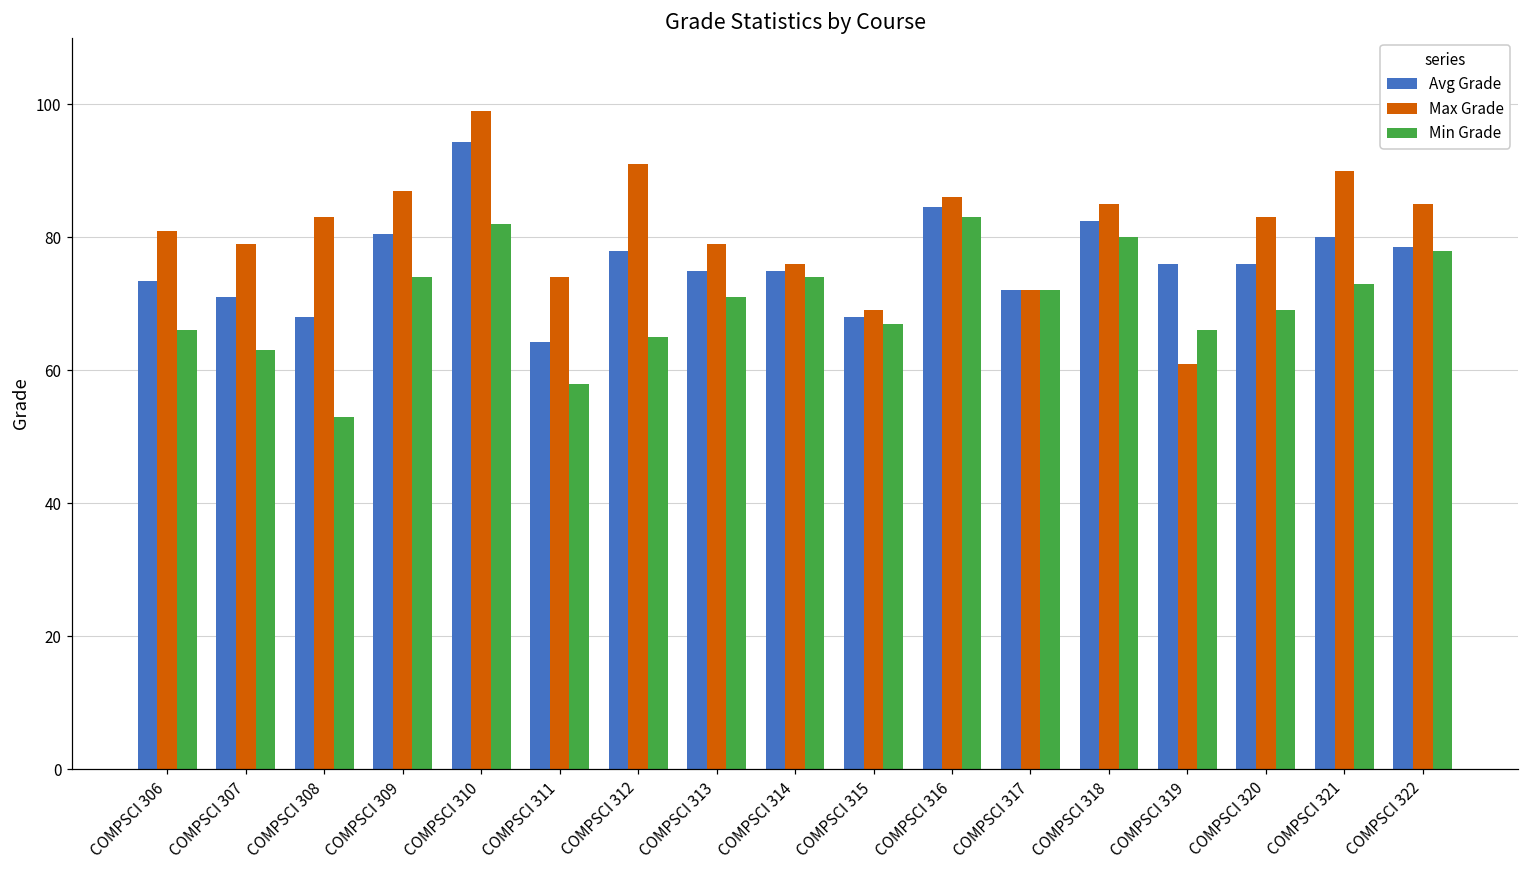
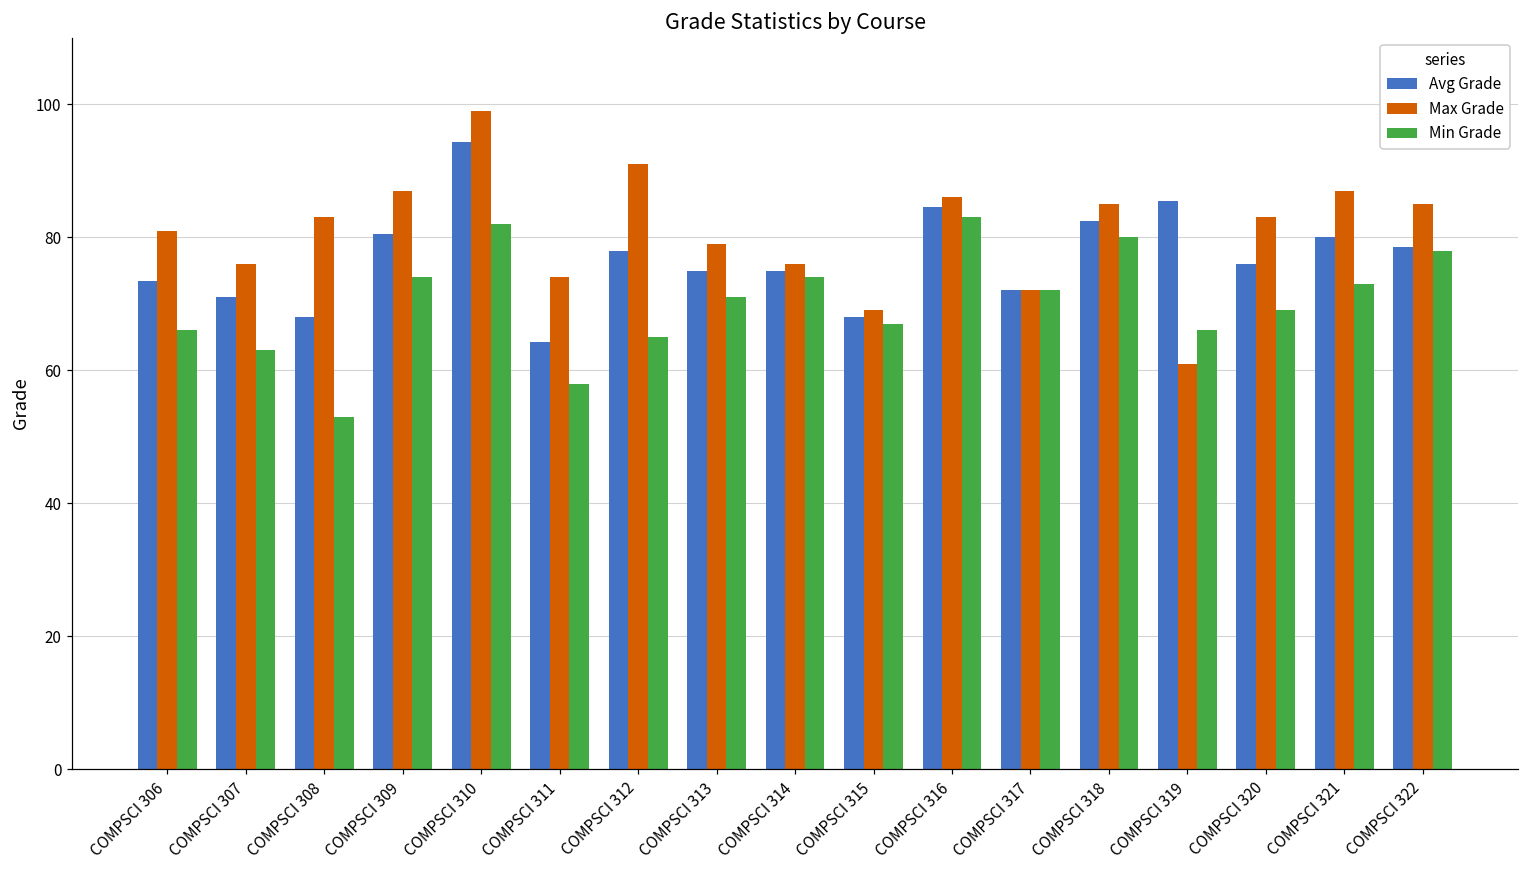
  {
    "Avg Grade": {
      "COMPSCI 306": 74,
      "COMPSCI 307": 71,
      "COMPSCI 308": 68,
      "COMPSCI 309": 81,
      "COMPSCI 310": 94,
      "COMPSCI 311": 64,
      "COMPSCI 312": 78,
      "COMPSCI 313": 75,
      "COMPSCI 314": 75,
      "COMPSCI 315": 68,
      "COMPSCI 316": 85,
      "COMPSCI 317": 72,
      "COMPSCI 318": 83,
-     "COMPSCI 319": 76,
+     "COMPSCI 319": 86,
      "COMPSCI 320": 76,
      "COMPSCI 321": 80,
      "COMPSCI 322": 79
    },
    "Max Grade": {
      "COMPSCI 306": 81,
-     "COMPSCI 307": 79,
+     "COMPSCI 307": 76,
      "COMPSCI 308": 83,
      "COMPSCI 309": 87,
      "COMPSCI 310": 99,
      "COMPSCI 311": 74,
      "COMPSCI 312": 91,
      "COMPSCI 313": 79,
      "COMPSCI 314": 76,
      "COMPSCI 315": 69,
      "COMPSCI 316": 86,
      "COMPSCI 317": 72,
      "COMPSCI 318": 85,
      "COMPSCI 319": 61,
      "COMPSCI 320": 83,
-     "COMPSCI 321": 90,
+     "COMPSCI 321": 87,
      "COMPSCI 322": 85
    },
    "Min Grade": {
      "COMPSCI 306": 66,
      "COMPSCI 307": 63,
      "COMPSCI 308": 53,
      "COMPSCI 309": 74,
      "COMPSCI 310": 82,
      "COMPSCI 311": 58,
      "COMPSCI 312": 65,
      "COMPSCI 313": 71,
      "COMPSCI 314": 74,
      "COMPSCI 315": 67,
      "COMPSCI 316": 83,
      "COMPSCI 317": 72,
      "COMPSCI 318": 80,
      "COMPSCI 319": 66,
      "COMPSCI 320": 69,
      "COMPSCI 321": 73,
      "COMPSCI 322": 78
    }
  }
